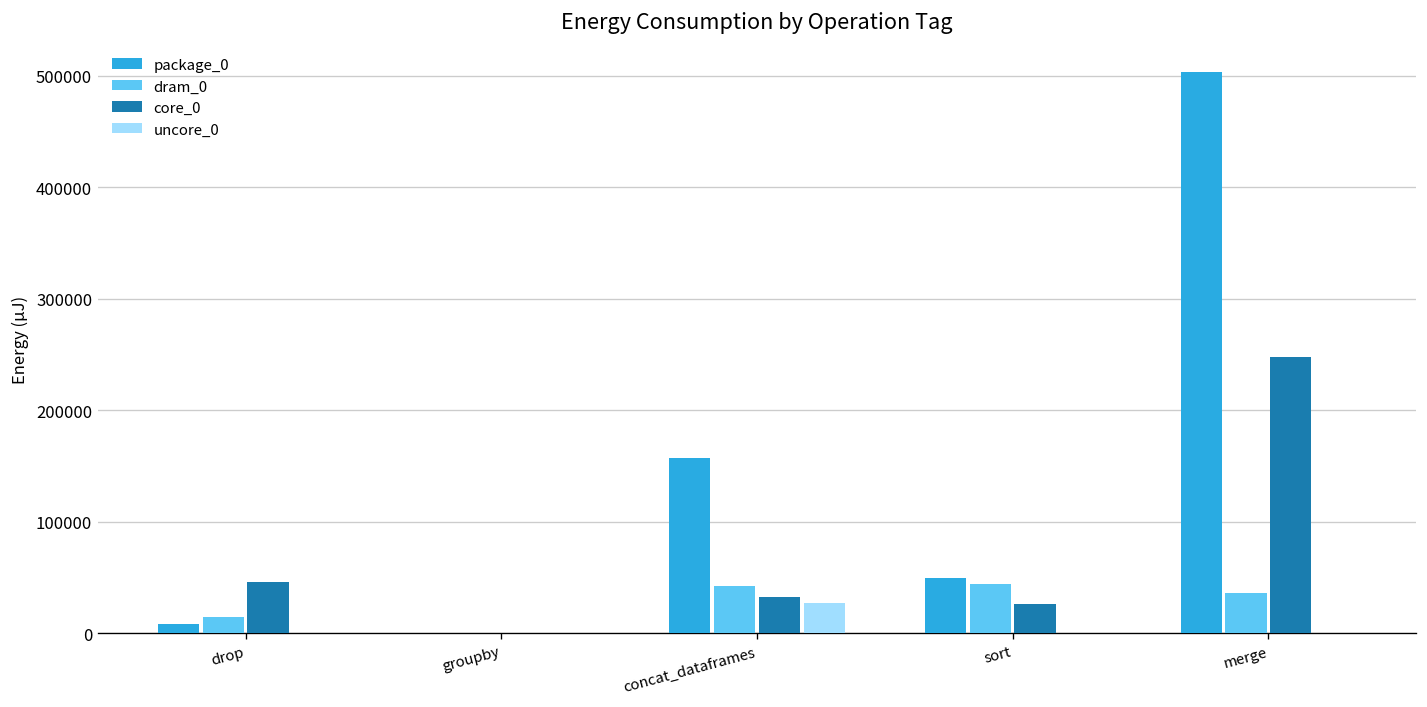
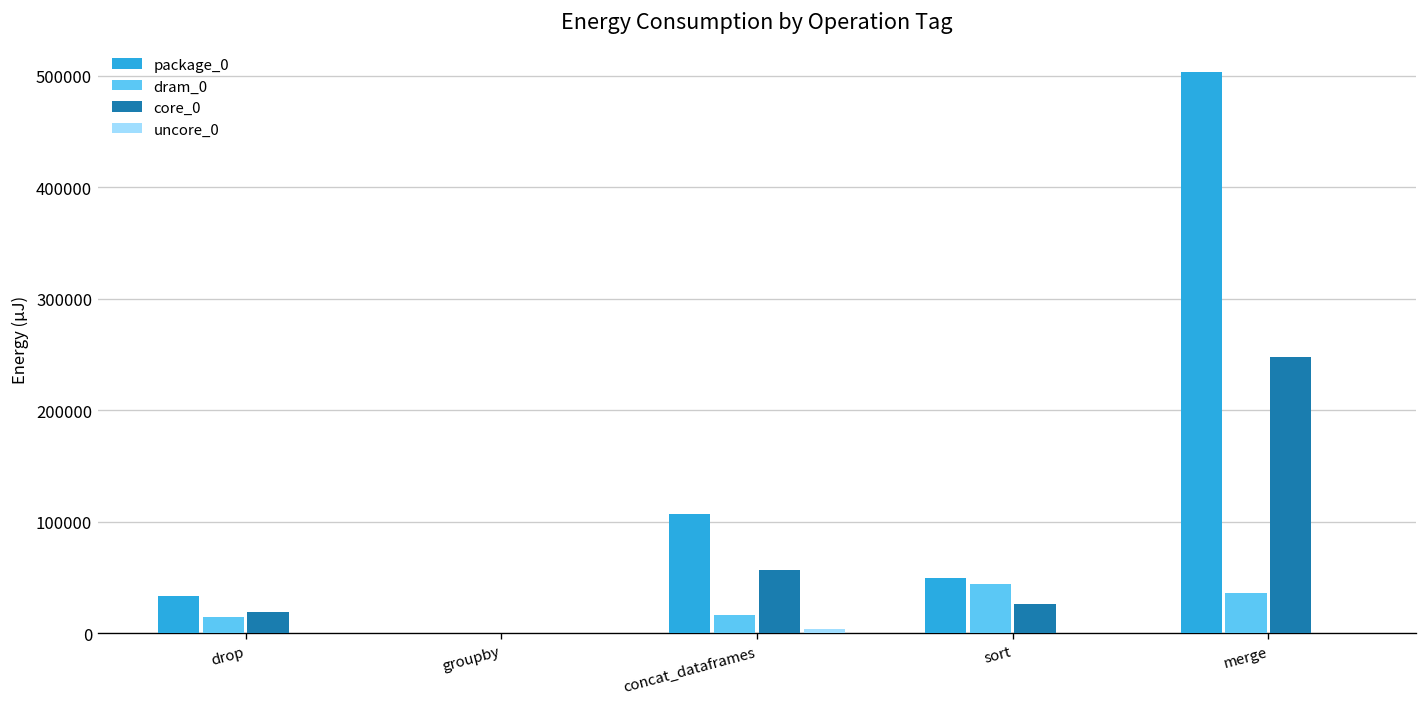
  {
    "package_0": {
-     "drop": 10000,
+     "drop": 30000,
      "groupby": 0,
-     "concat_dataframes": 160000,
+     "concat_dataframes": 110000,
      "sort": 50000,
      "merge": 500000
    },
    "dram_0": {
      "drop": 10000,
      "groupby": 0,
-     "concat_dataframes": 40000,
+     "concat_dataframes": 20000,
      "sort": 40000,
      "merge": 40000
    },
    "core_0": {
-     "drop": 50000,
+     "drop": 20000,
      "groupby": 0,
-     "concat_dataframes": 30000,
+     "concat_dataframes": 60000,
      "sort": 30000,
      "merge": 250000
    },
    "uncore_0": {
      "drop": 0,
      "groupby": 0,
-     "concat_dataframes": 30000,
+     "concat_dataframes": 0,
      "sort": 0,
      "merge": 0
    }
  }
